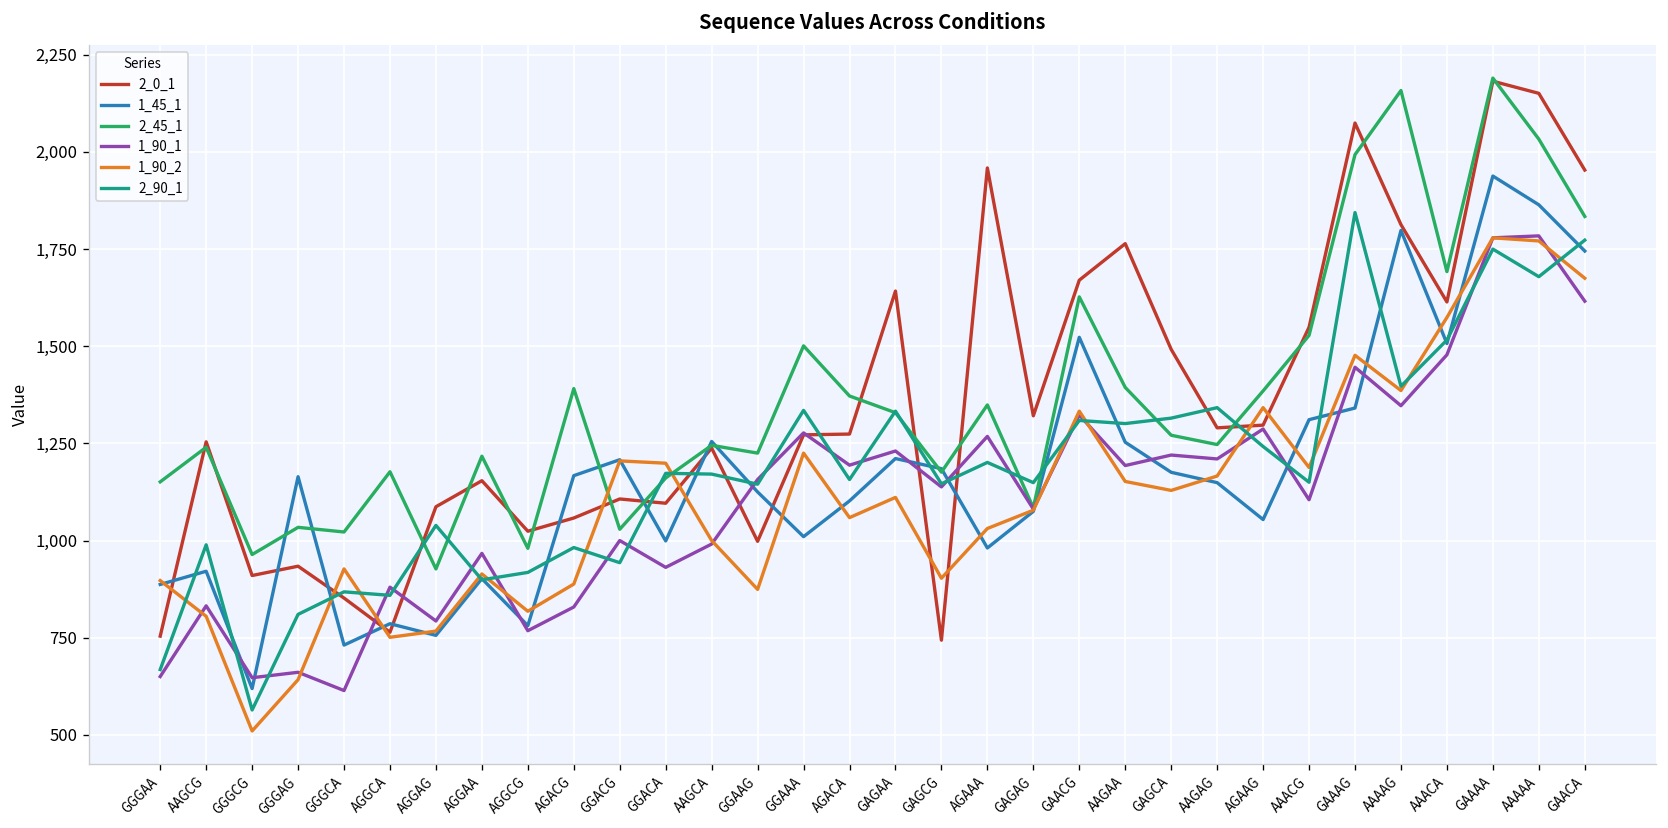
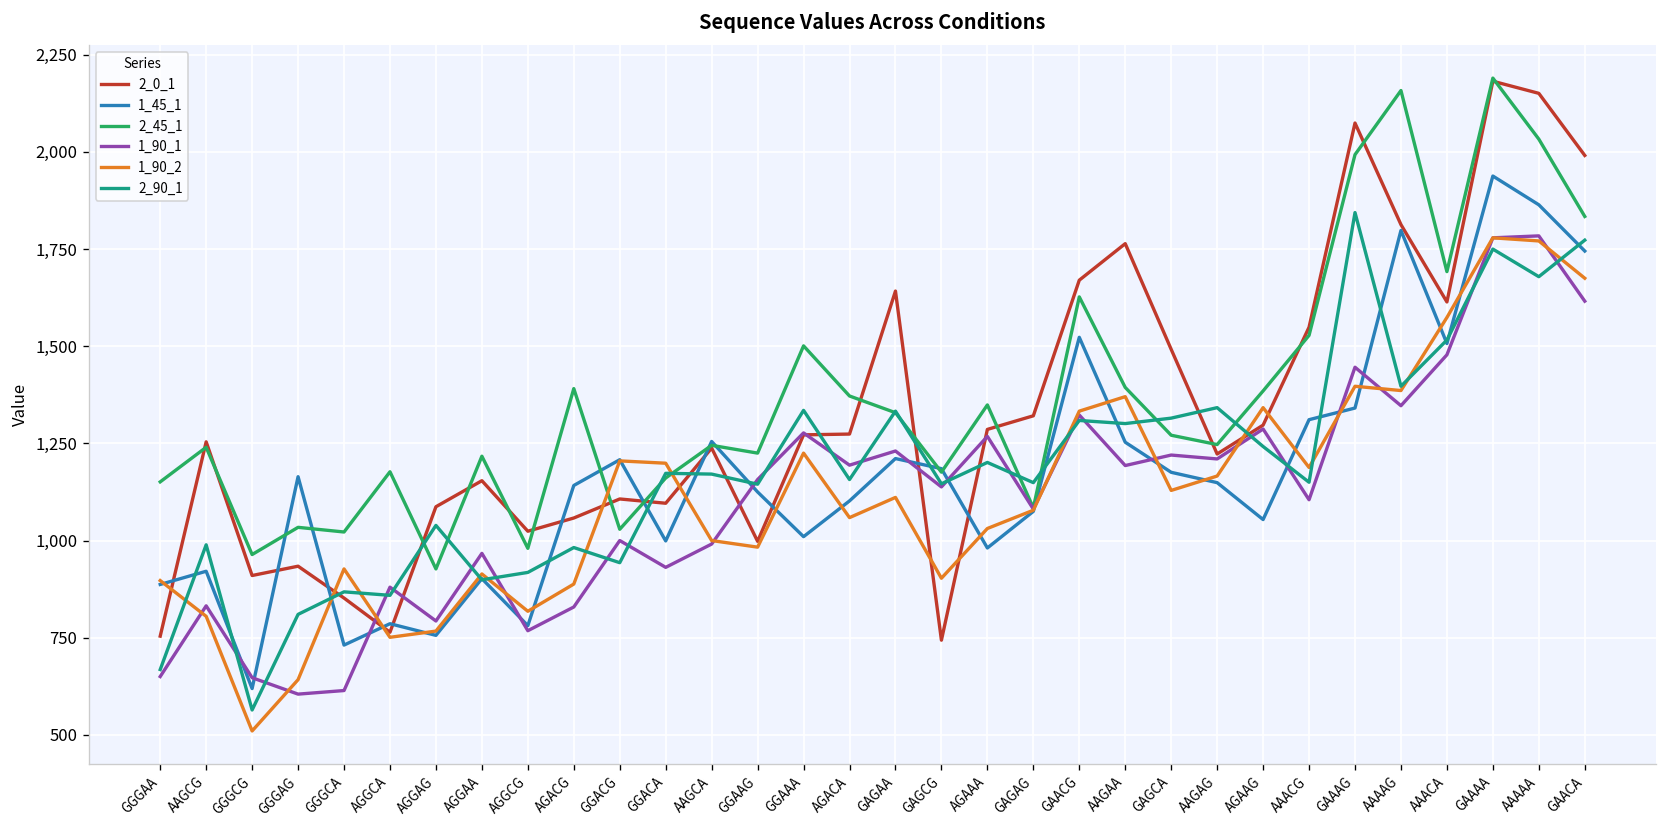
  {
    "2_0_1": {
      "GGGAA": "750",
      "AAGCG": "1,250",
      "GGGCG": "910",
      "GGGAG": "930",
      "GGGCA": "850",
      "AGGCA": "760",
      "AGGAG": "1,090",
      "AGGAA": "1,150",
      "AGGCG": "1,020",
      "AGACG": "1,060",
      "GGACG": "1,110",
      "GGACA": "1,100",
      "GGAAG": "1,000",
      "AGACA": "1,270",
      "GAGAA": "1,640",
      "GAGCG": "740",
-     "AGAAA": "1,960",
+     "AGAAA": "1,290",
      "GAGAG": "1,320",
      "GAACG": "1,670",
      "AAGAA": "1,760",
      "GAGCA": "1,490",
-     "AAGAG": "1,290",
+     "AAGAG": "1,220",
      "AGAAG": "1,300",
      "AAACG": "1,550",
      "GAAAG": "2,070",
      "AAAAG": "1,810",
      "AAACA": "1,610",
      "GAAAA": "2,180",
      "AAAAA": "2,150",
-     "GAACA": "1,950"
+     "GAACA": "1,990"
    },
    "1_45_1": {
      "GGGAA": "890",
      "AAGCG": "920",
      "GGGCG": "620",
      "GGGAG": "1,160",
      "GGGCA": "730",
      "AGGCA": "790",
      "AGGAG": "760",
      "AGGCG": "780",
-     "AGACG": "1,170",
+     "AGACG": "1,140",
      "GGACA": "1,000",
      "AAGCA": "1,260",
      "GGAAG": "1,130",
      "GGAAA": "1,010",
      "AGACA": "1,100",
      "GAGAA": "1,210",
      "GAGCG": "1,190",
      "AGAAA": "980",
      "GAACG": "1,520",
      "AAGAA": "1,250",
      "GAGCA": "1,180",
      "AAGAG": "1,150",
      "AGAAG": "1,050",
      "AAACG": "1,310",
      "GAAAG": "1,340",
      "AAAAG": "1,800",
      "AAACA": "1,510",
      "GAAAA": "1,940",
      "AAAAA": "1,860",
      "GAACA": "1,750"
    },
    "1_90_1": {
      "GGGAA": "650",
      "AAGCG": "830",
      "GGGCG": "650",
-     "GGGAG": "660",
+     "GGGAG": "600",
      "GGGCA": "610",
      "AGGCA": "880",
      "AGGAG": "790",
      "AGGAA": "970",
      "AGGCG": "770",
      "AGACG": "830",
      "GGACG": "1,000",
      "GGACA": "930",
      "AAGCA": "990",
      "GGAAG": "1,160",
      "AGACA": "1,190",
      "GAGAA": "1,230",
      "GAGCG": "1,140",
      "AGAAA": "1,270",
      "GAACG": "1,320",
      "AAGAA": "1,190",
      "GAGCA": "1,220",
      "AAGAG": "1,210",
      "AGAAG": "1,290",
      "AAACG": "1,110",
      "GAAAG": "1,450",
      "AAAAG": "1,350",
      "AAACA": "1,480",
      "AAAAA": "1,780",
      "GAACA": "1,620"
    },
    "1_90_2": {
      "GGGAA": "900",
      "AAGCG": "810",
      "GGGCG": "510",
      "GGGAG": "640",
      "GGGCA": "930",
      "AGGCA": "750",
      "AGGAG": "770",
      "AGGAA": "910",
      "AGGCG": "820",
      "AGACG": "890",
      "GGACA": "1,200",
      "AAGCA": "1,000",
-     "GGAAG": "870",
+     "GGAAG": "980",
      "GGAAA": "1,230",
      "AGACA": "1,060",
      "GAGAA": "1,110",
      "GAGCG": "900",
      "AGAAA": "1,030",
      "GAACG": "1,330",
-     "AAGAA": "1,150",
+     "AAGAA": "1,370",
      "GAGCA": "1,130",
      "AAGAG": "1,170",
      "AGAAG": "1,340",
      "AAACG": "1,190",
-     "GAAAG": "1,480",
+     "GAAAG": "1,400",
      "AAAAG": "1,390",
      "AAACA": "1,570",
      "AAAAA": "1,770",
      "GAACA": "1,680"
    }
  }
